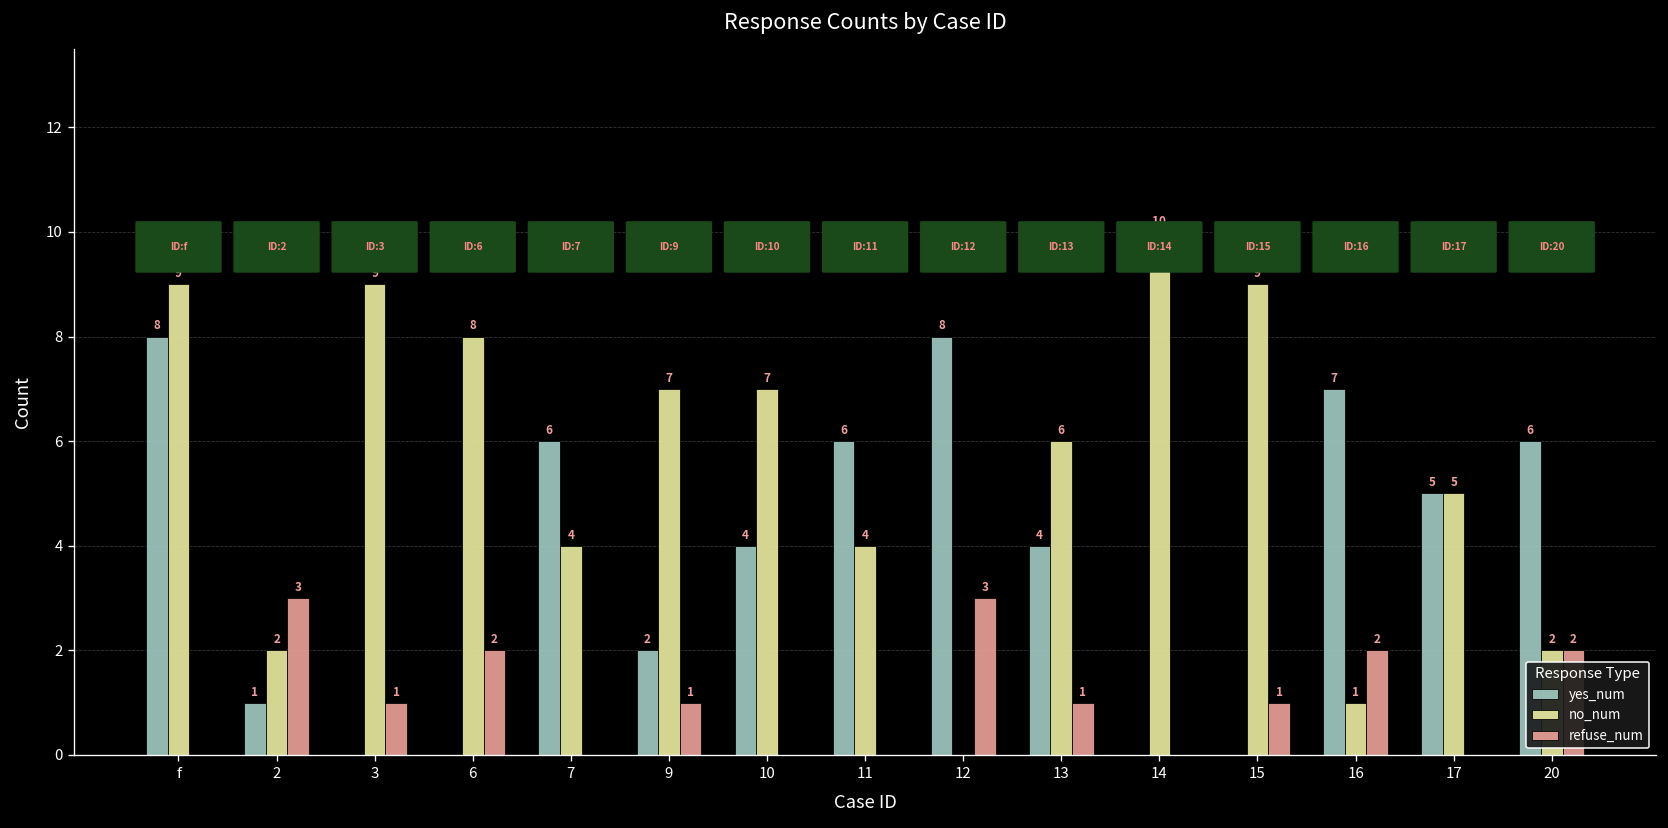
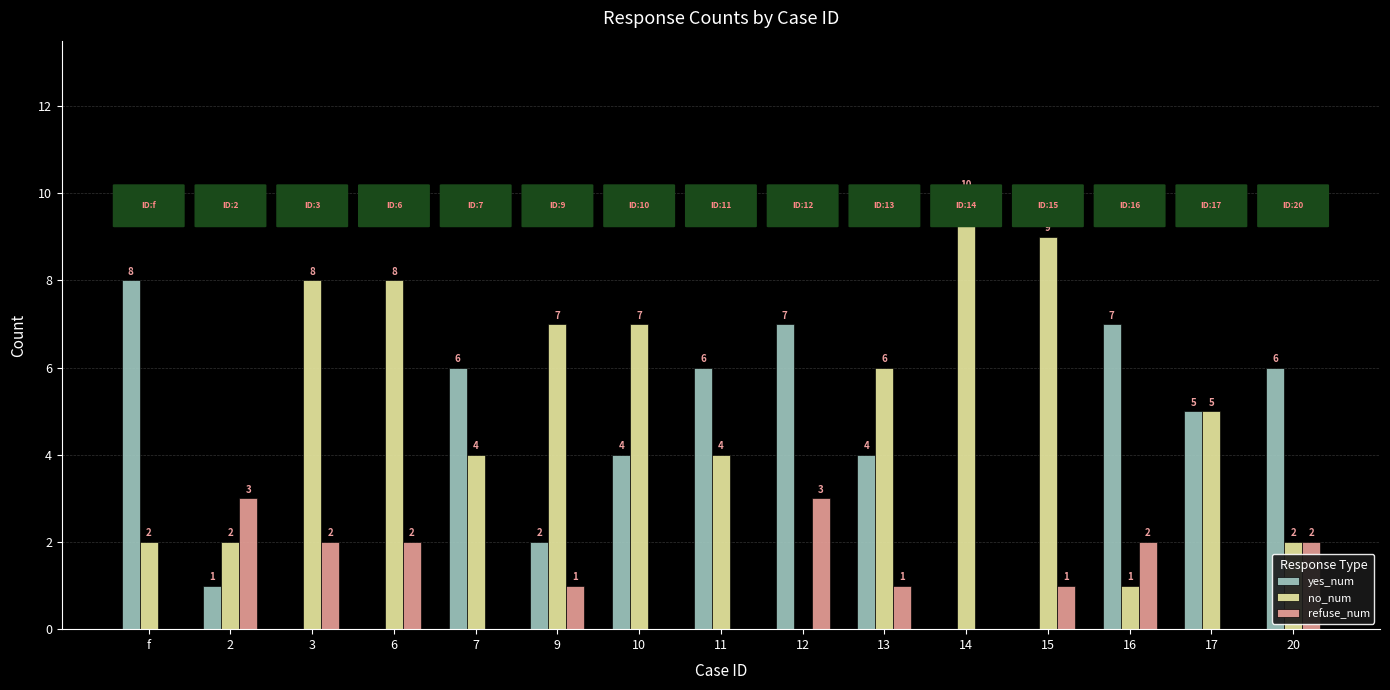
  {
    "yes_num": {
      "f": 8,
      "2": 1,
      "7": 6,
      "9": 2,
      "10": 4,
      "11": 6,
-     "12": 8,
+     "12": 7,
      "13": 4,
      "16": 7,
      "17": 5,
      "20": 6
    },
    "no_num": {
-     "f": 9,
-     "3": 9,
+     "f": 2,
+     "3": 8,
      "12": 0
    },
    "refuse_num": {
      "2": 3,
-     "3": 1,
+     "3": 2,
      "6": 2,
      "9": 1,
      "12": 3,
      "13": 1,
      "15": 1,
      "16": 2,
      "20": 2
    }
  }
